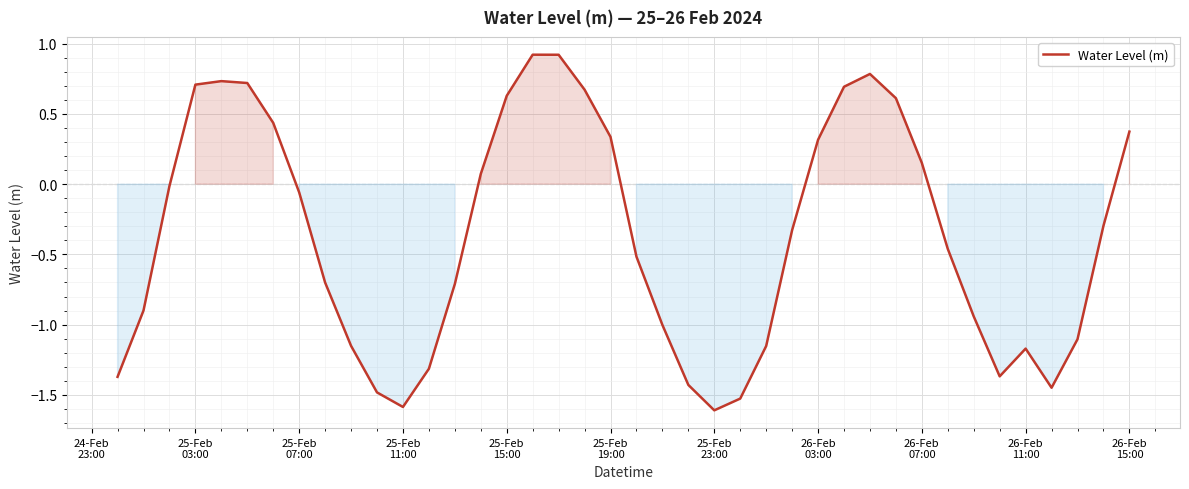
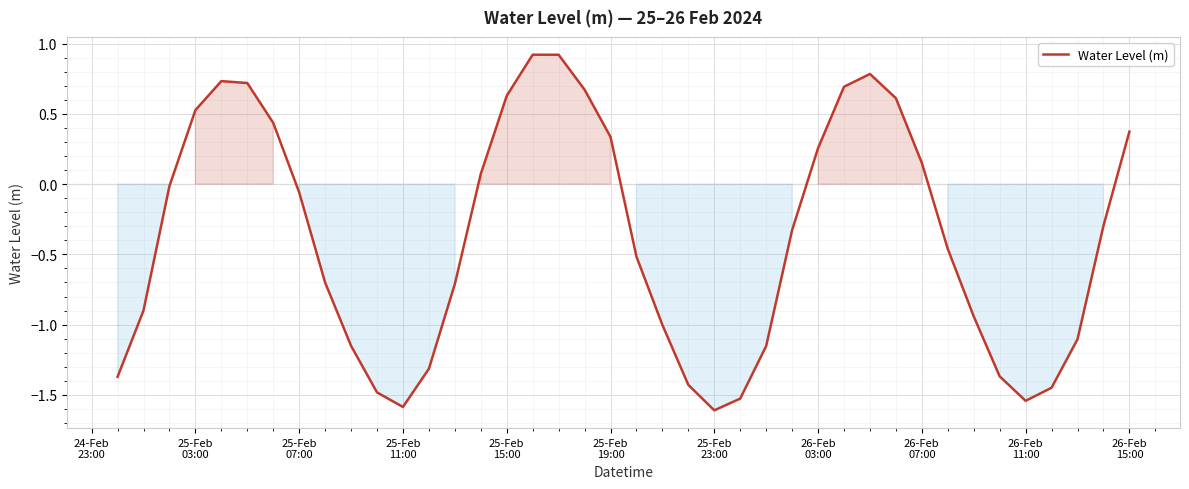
  {
-   "25-Feb 03:00": 0.71,
+   "25-Feb 03:00": 0.53,
    "25-Feb 07:00": -0.06,
    "25-Feb 11:00": -1.59,
    "25-Feb 15:00": 0.63,
    "25-Feb 19:00": 0.34,
    "25-Feb 23:00": -1.61,
-   "26-Feb 03:00": 0.32,
+   "26-Feb 03:00": 0.26,
    "26-Feb 07:00": 0.15,
-   "26-Feb 11:00": -1.17,
+   "26-Feb 11:00": -1.54,
    "26-Feb 15:00": 0.37
  }
